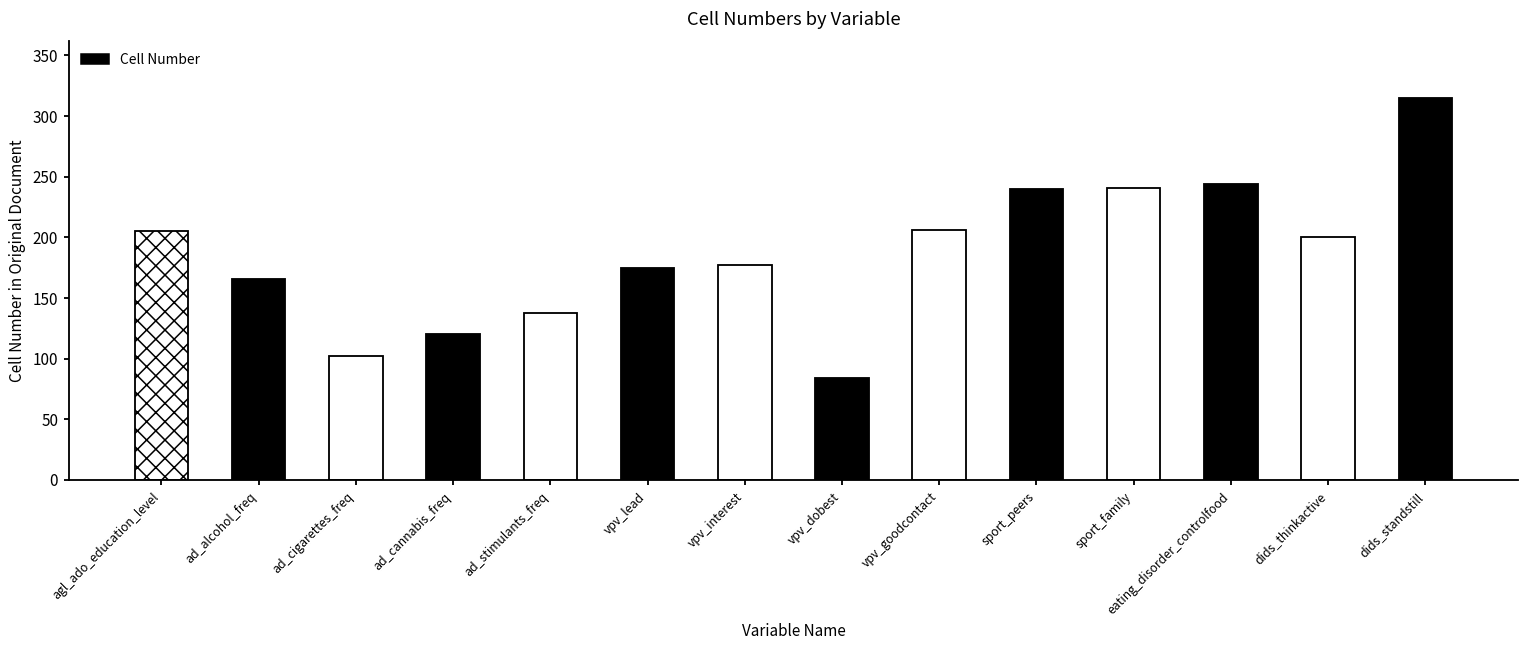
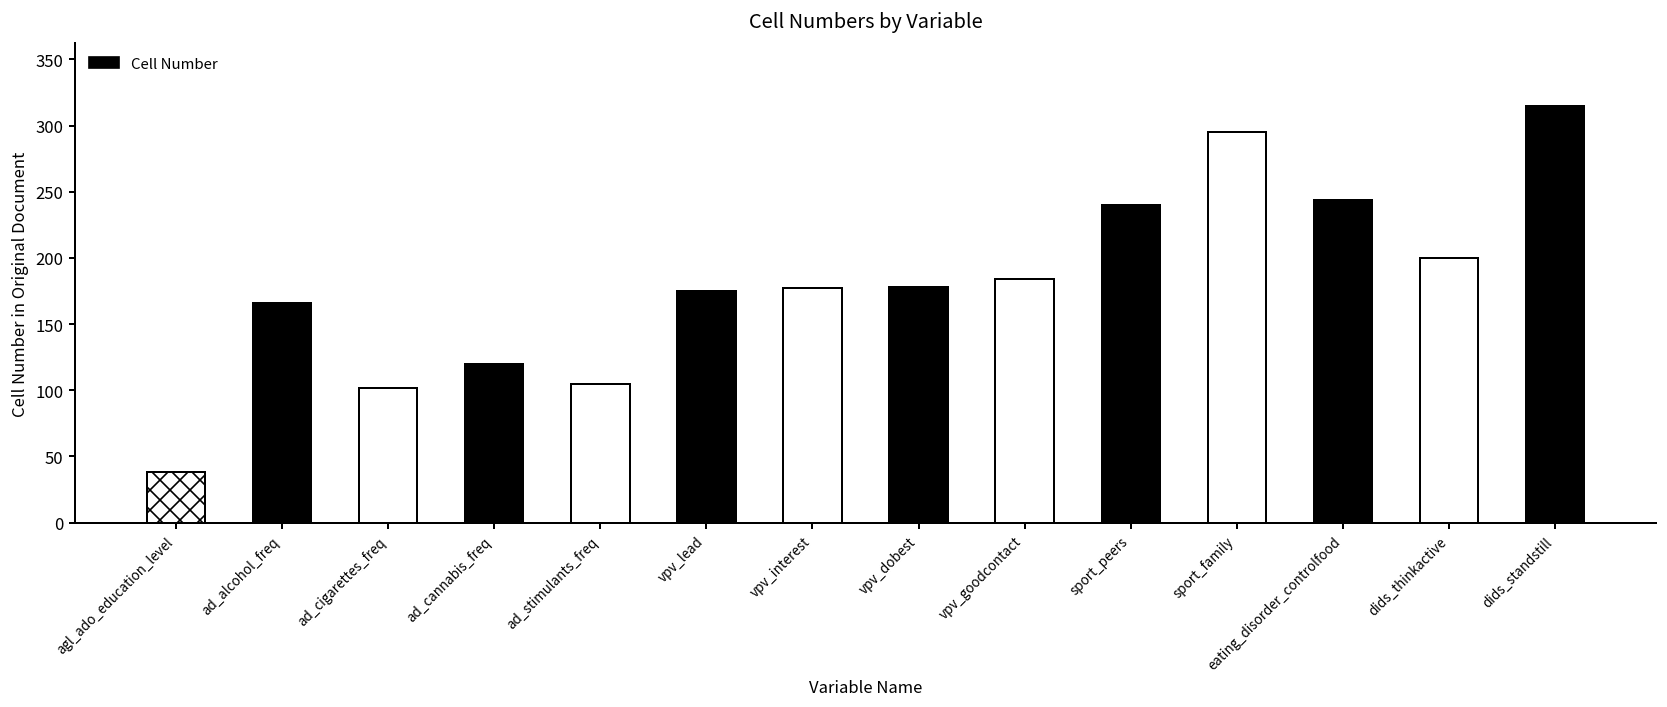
  {
-   "agl_ado_education_level": 205,
+   "agl_ado_education_level": 38,
    "ad_alcohol_freq": 166,
    "ad_cigarettes_freq": 102,
    "ad_cannabis_freq": 120,
-   "ad_stimulants_freq": 138,
+   "ad_stimulants_freq": 105,
    "vpv_lead": 175,
    "vpv_interest": 177,
-   "vpv_dobest": 84,
-   "vpv_goodcontact": 206,
+   "vpv_dobest": 178,
+   "vpv_goodcontact": 184,
    "sport_peers": 240,
-   "sport_family": 241,
+   "sport_family": 295,
    "eating_disorder_controlfood": 244,
    "dids_thinkactive": 200,
    "dids_standstill": 315
  }
